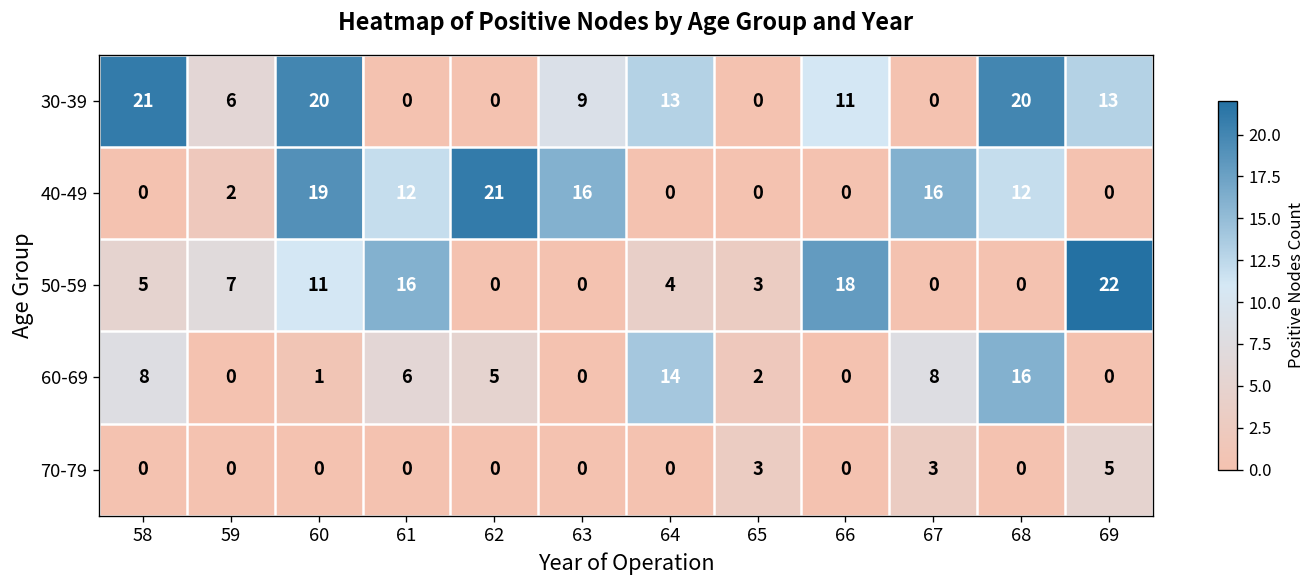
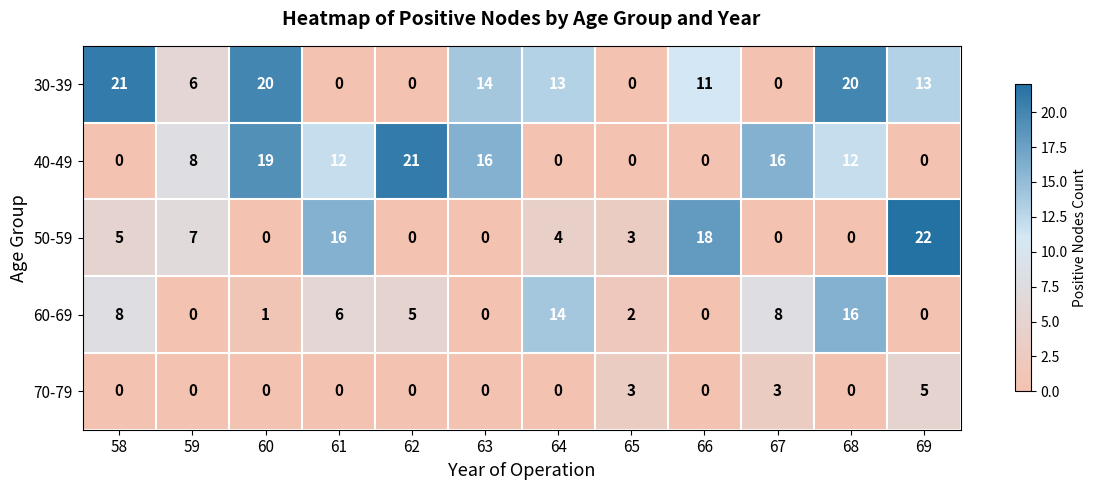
  {
    "30-39": {
      "58": 21,
      "59": 6,
      "60": 20,
      "61": 0,
      "62": 0,
-     "63": 9,
+     "63": 14,
      "64": 13,
      "65": 0,
      "66": 11,
      "67": 0,
      "68": 20,
      "69": 13
    },
    "40-49": {
      "58": 0,
-     "59": 2,
+     "59": 8,
      "60": 19,
      "61": 12,
      "62": 21,
      "63": 16,
      "64": 0,
      "65": 0,
      "66": 0,
      "67": 16,
      "68": 12,
      "69": 0
    },
    "50-59": {
      "58": 5,
      "59": 7,
-     "60": 11,
+     "60": 0,
      "61": 16,
      "62": 0,
      "63": 0,
      "64": 4,
      "65": 3,
      "66": 18,
      "67": 0,
      "68": 0,
      "69": 22
    },
    "60-69": {
      "58": 8,
      "59": 0,
      "60": 1,
      "61": 6,
      "62": 5,
      "63": 0,
      "64": 14,
      "65": 2,
      "66": 0,
      "67": 8,
      "68": 16,
      "69": 0
    },
    "70-79": {
      "58": 0,
      "59": 0,
      "60": 0,
      "61": 0,
      "62": 0,
      "63": 0,
      "64": 0,
      "65": 3,
      "66": 0,
      "67": 3,
      "68": 0,
      "69": 5
    }
  }
